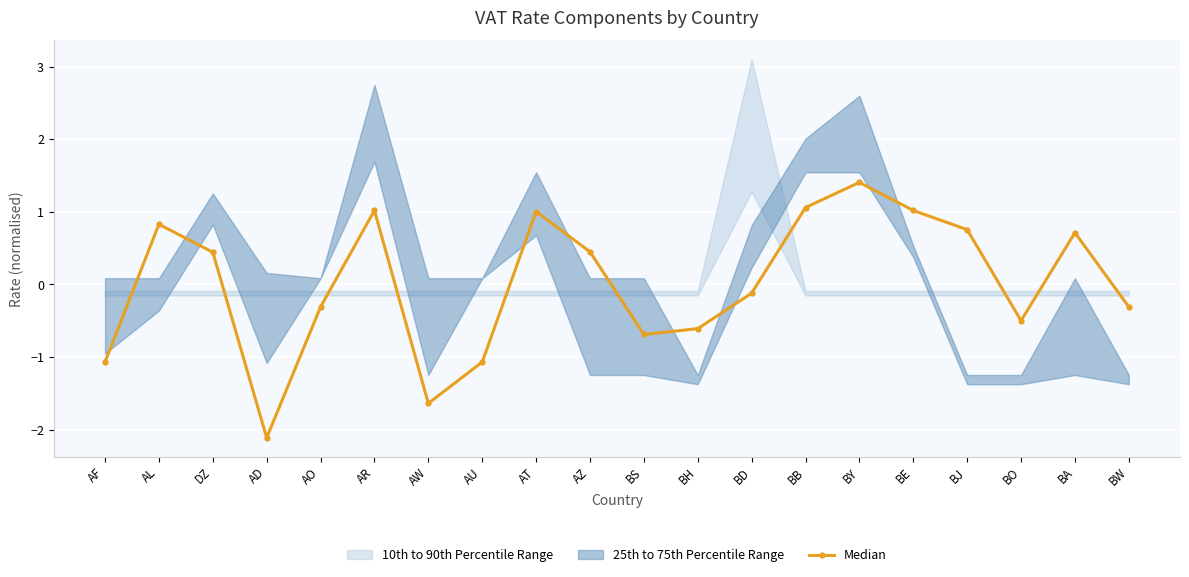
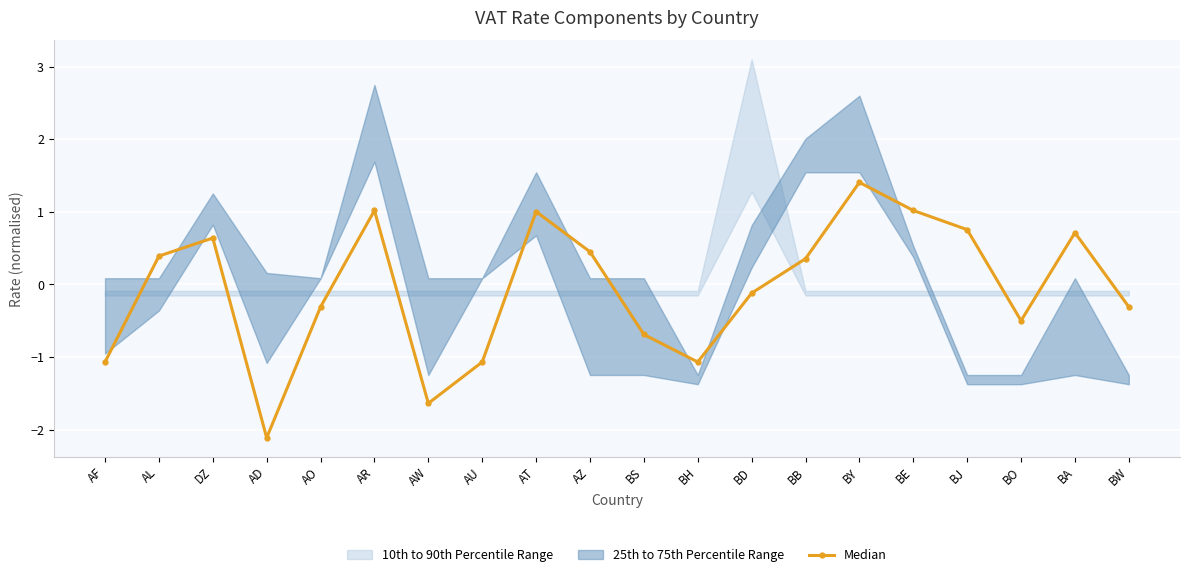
  {
    "Median": {
      "AF": -1.1,
-     "AL": 0.8,
-     "DZ": 0.4,
+     "AL": 0.4,
+     "DZ": 0.6,
      "AD": -2.1,
      "AO": -0.3,
      "AR": 1.0,
      "AW": -1.6,
      "AU": -1.1,
      "AT": 1.0,
      "AZ": 0.4,
      "BS": -0.7,
-     "BH": -0.6,
+     "BH": -1.1,
      "BD": -0.1,
-     "BB": 1.1,
+     "BB": 0.4,
      "BY": 1.4,
      "BE": 1.0,
      "BJ": 0.8,
      "BO": -0.5,
      "BA": 0.7,
      "BW": -0.3
    }
  }
